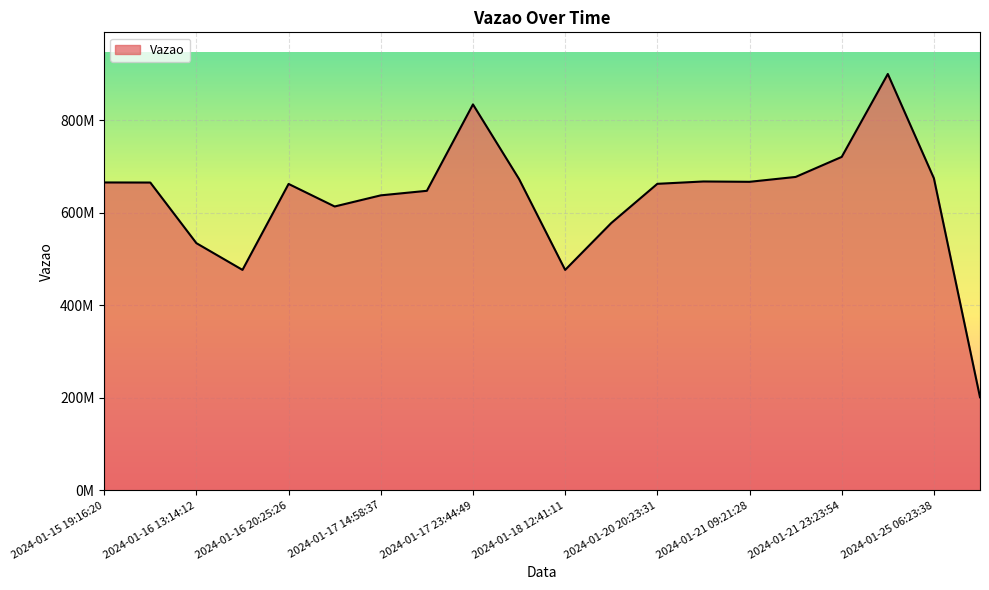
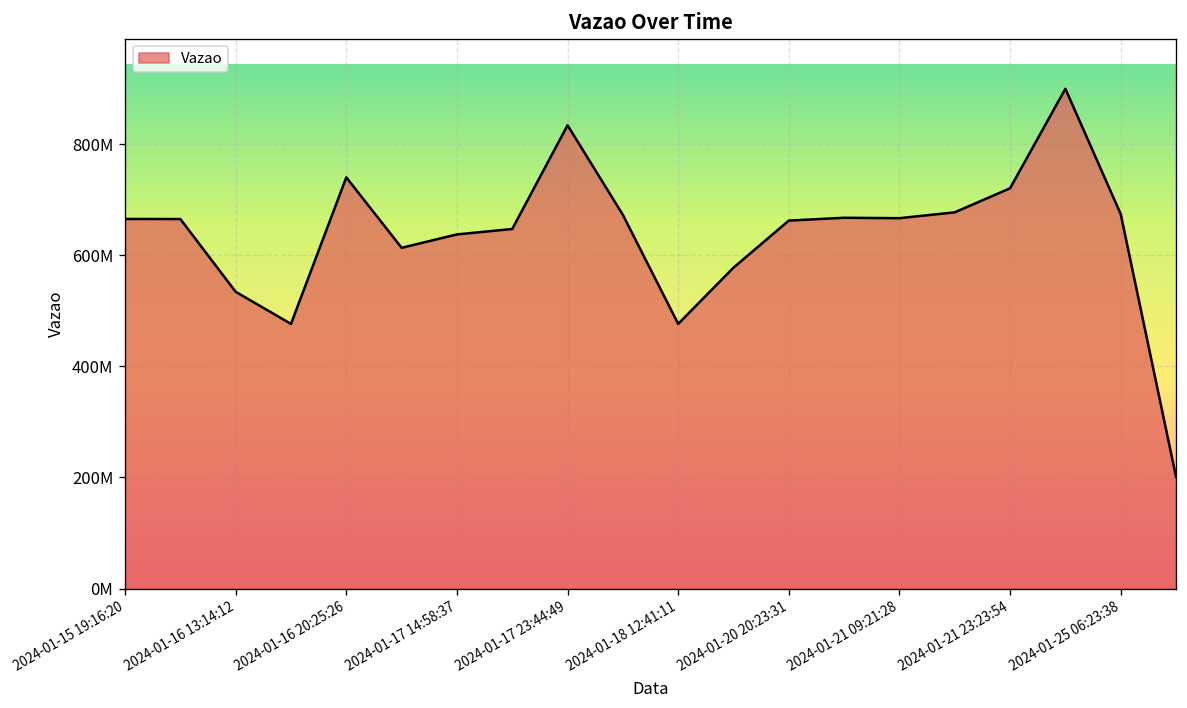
  {
    "2024-01-15 19:16:20": 670000000,
    "2024-01-16 13:14:12": 530000000,
-   "2024-01-16 20:25:26": 660000000,
+   "2024-01-16 20:25:26": 740000000,
    "2024-01-17 14:58:37": 640000000,
    "2024-01-17 23:44:49": 830000000,
    "2024-01-18 12:41:11": 480000000,
    "2024-01-20 20:23:31": 660000000,
    "2024-01-21 09:21:28": 670000000,
    "2024-01-21 23:23:54": 720000000,
    "2024-01-25 06:23:38": 670000000
  }
